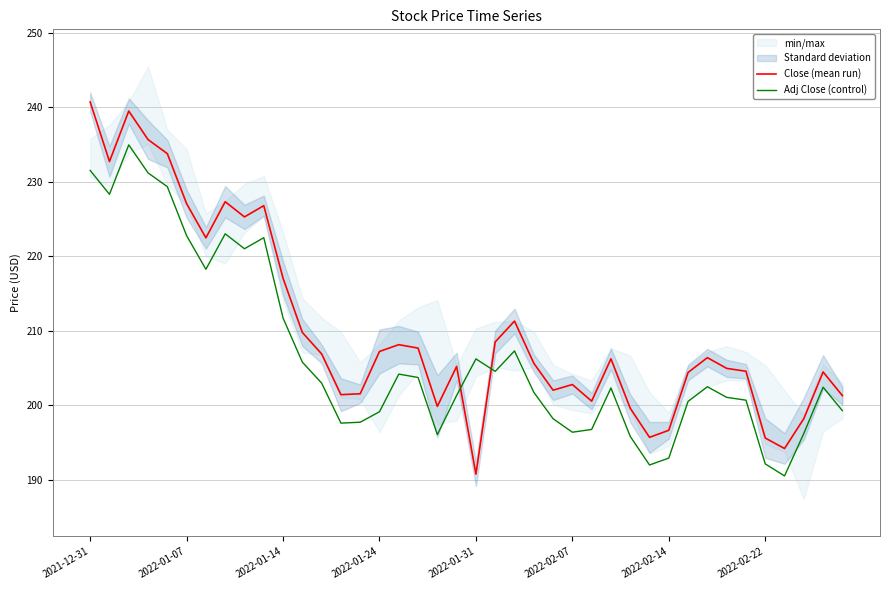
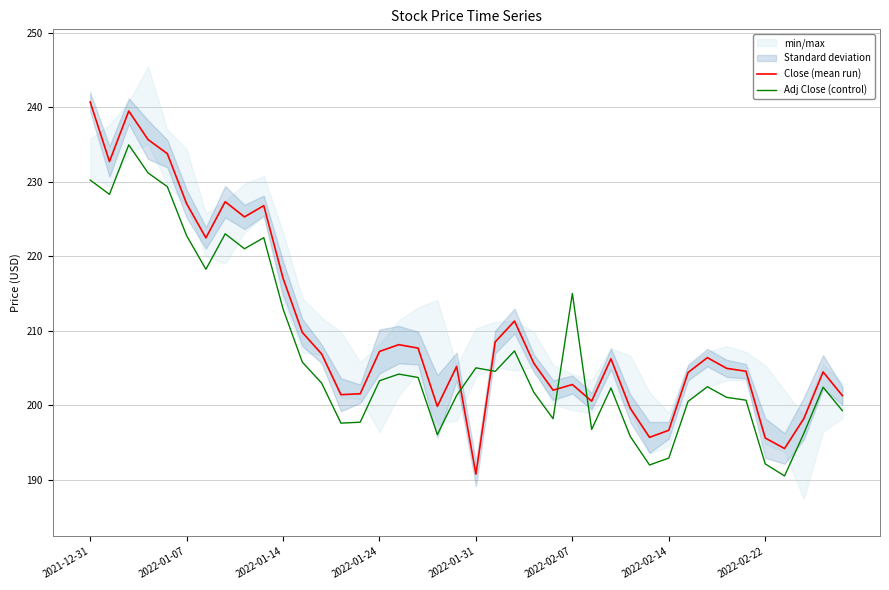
  {
    "Close (mean run)": {
      "2021-12-31": 241,
      "2022-01-07": 227,
      "2022-01-14": 217,
      "2022-01-24": 207,
      "2022-01-31": 191,
      "2022-02-07": 203,
      "2022-02-14": 197,
      "2022-02-22": 196
    },
    "Adj Close (control)": {
-     "2021-12-31": 232,
+     "2021-12-31": 230,
      "2022-01-07": 223,
-     "2022-01-14": 212,
-     "2022-01-24": 199,
-     "2022-01-31": 206,
-     "2022-02-07": 196,
+     "2022-01-14": 213,
+     "2022-01-24": 203,
+     "2022-01-31": 205,
+     "2022-02-07": 215,
      "2022-02-14": 193,
      "2022-02-22": 192
    }
  }
